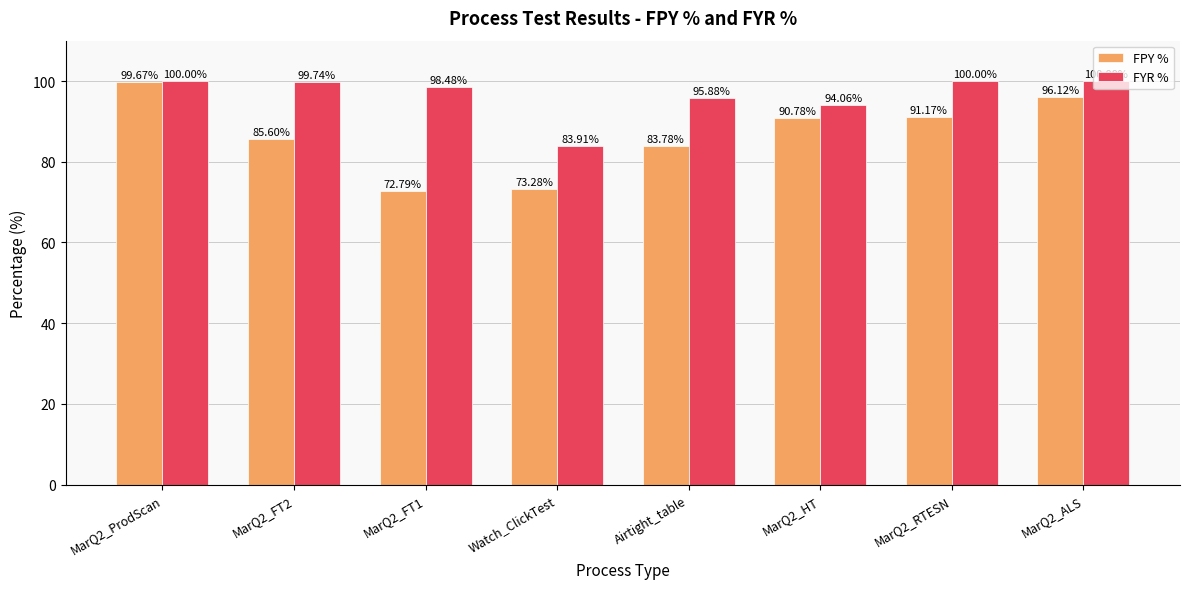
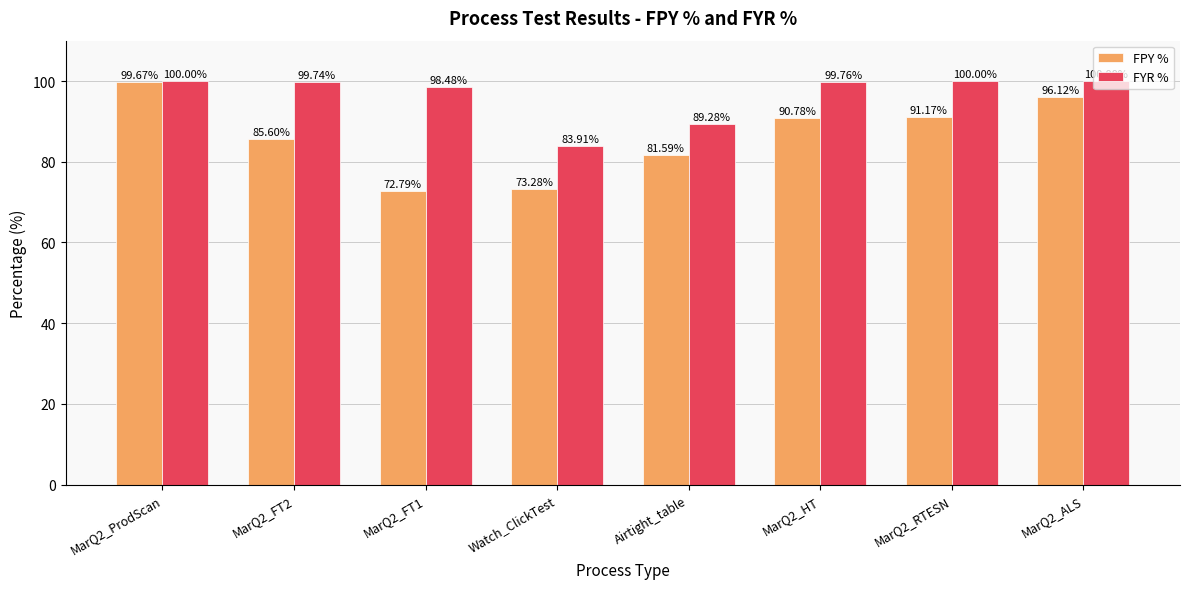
  {
    "FPY %": {
      "MarQ2_ProdScan": "99.67%",
      "MarQ2_FT2": "85.60%",
      "MarQ2_FT1": "72.79%",
      "Watch_ClickTest": "73.28%",
-     "Airtight_table": "83.78%",
+     "Airtight_table": "81.59%",
      "MarQ2_HT": "90.78%",
      "MarQ2_RTESN": "91.17%",
      "MarQ2_ALS": "96.12%"
    },
    "FYR %": {
      "MarQ2_ProdScan": "100.00%",
      "MarQ2_FT2": "99.74%",
      "MarQ2_FT1": "98.48%",
      "Watch_ClickTest": "83.91%",
-     "Airtight_table": "95.88%",
-     "MarQ2_HT": "94.06%",
+     "Airtight_table": "89.28%",
+     "MarQ2_HT": "99.76%",
      "MarQ2_RTESN": "100.00%"
    }
  }
